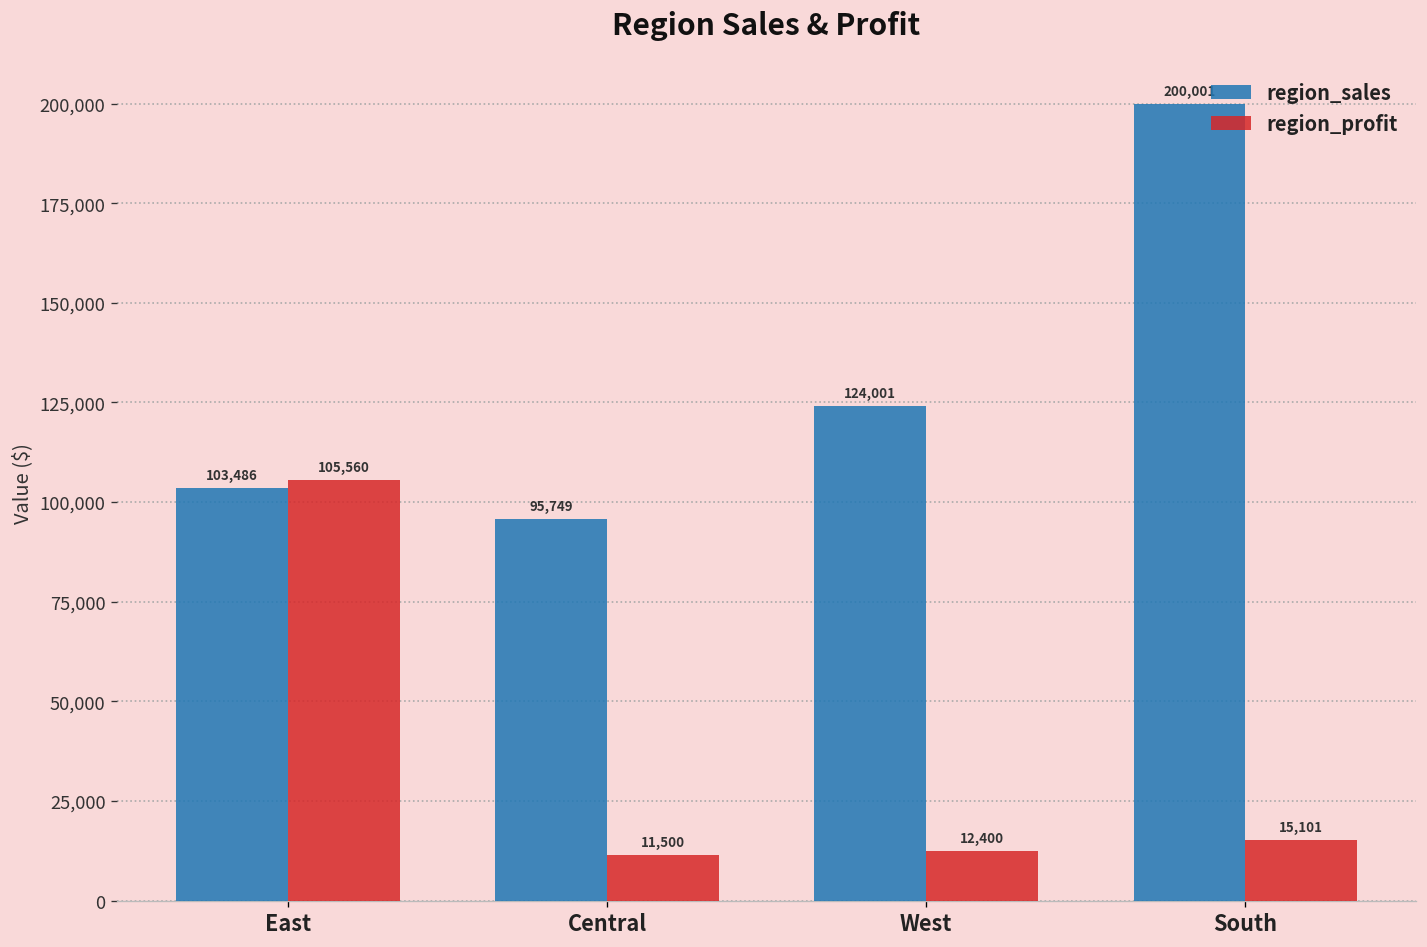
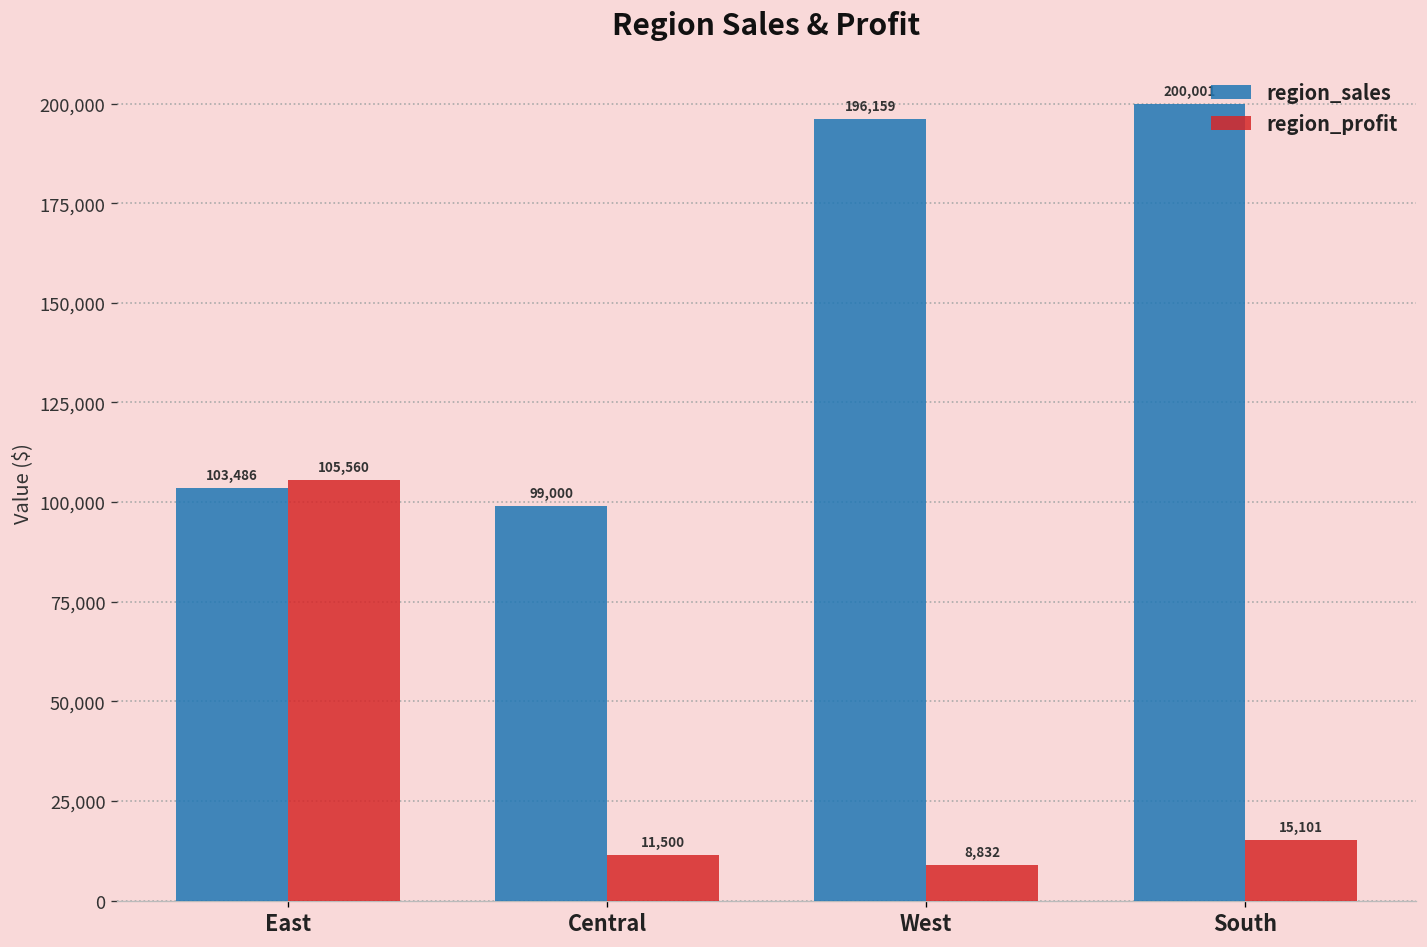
  {
    "region_sales": {
      "East": "103,486",
-     "Central": "95,749",
-     "West": "124,001",
+     "Central": "99,000",
+     "West": "196,159",
      "South": "200,001"
    },
    "region_profit": {
      "East": "105,560",
      "Central": "11,500",
-     "West": "12,400",
+     "West": "8,832",
      "South": "15,101"
    }
  }
